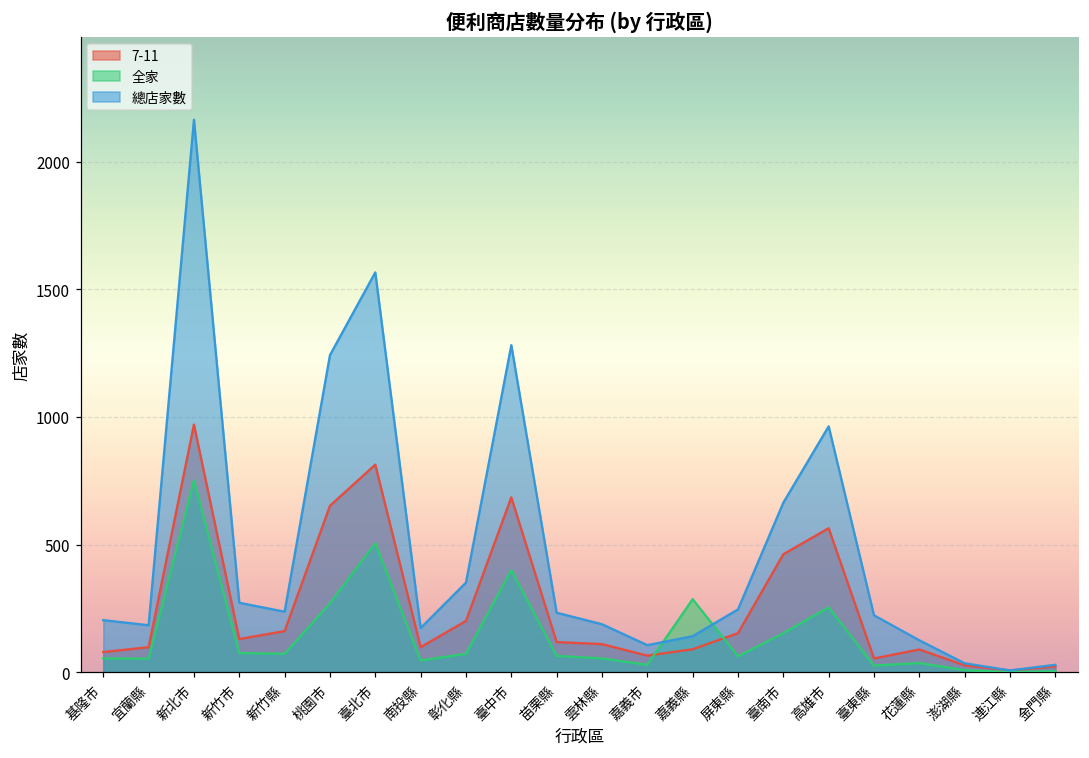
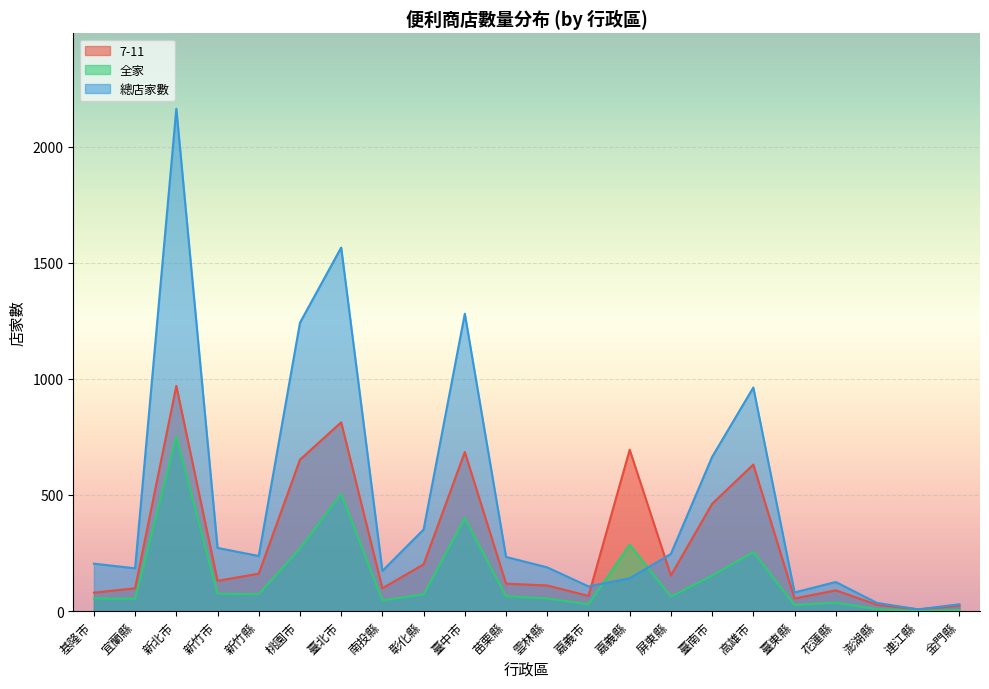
  {
    "7-11": {
      "基隆市": 80,
      "宜蘭縣": 100,
      "新北市": 970,
      "新竹市": 130,
      "新竹縣": 160,
      "桃園市": 650,
      "臺北市": 810,
      "南投縣": 100,
      "彰化縣": 200,
      "臺中市": 690,
      "苗栗縣": 120,
      "雲林縣": 110,
      "嘉義市": 70,
-     "嘉義縣": 90,
+     "嘉義縣": 700,
      "屏東縣": 150,
      "臺南市": 460,
-     "高雄市": 560,
+     "高雄市": 630,
      "臺東縣": 50,
      "花蓮縣": 90
    },
    "全家": {
      "基隆市": 50,
      "宜蘭縣": 50,
      "新北市": 750,
      "新竹市": 80,
      "新竹縣": 70,
      "桃園市": 270,
      "臺北市": 510,
      "南投縣": 50,
      "彰化縣": 70,
      "臺中市": 400,
      "苗栗縣": 60,
      "雲林縣": 50,
      "嘉義市": 30,
      "嘉義縣": 290,
      "屏東縣": 60,
      "臺南市": 150,
      "高雄市": 250,
      "臺東縣": 30,
      "花蓮縣": 40,
      "澎湖縣": 10,
      "金門縣": 0
    },
    "總店家數": {
      "基隆市": 200,
      "宜蘭縣": 180,
      "新北市": 2160,
      "新竹市": 270,
      "新竹縣": 240,
      "桃園市": 1240,
      "臺北市": 1570,
      "南投縣": 170,
      "彰化縣": 350,
      "臺中市": 1280,
      "苗栗縣": 230,
      "雲林縣": 190,
      "嘉義市": 110,
      "嘉義縣": 140,
      "屏東縣": 250,
      "臺南市": 660,
      "高雄市": 960,
-     "臺東縣": 220,
+     "臺東縣": 80,
      "花蓮縣": 130
    }
  }
